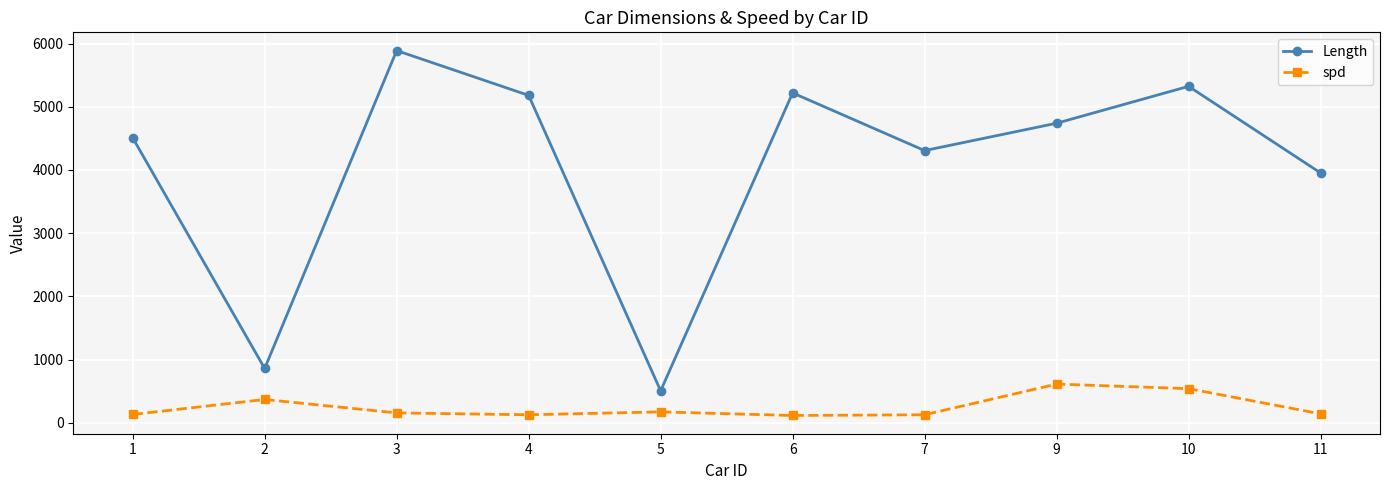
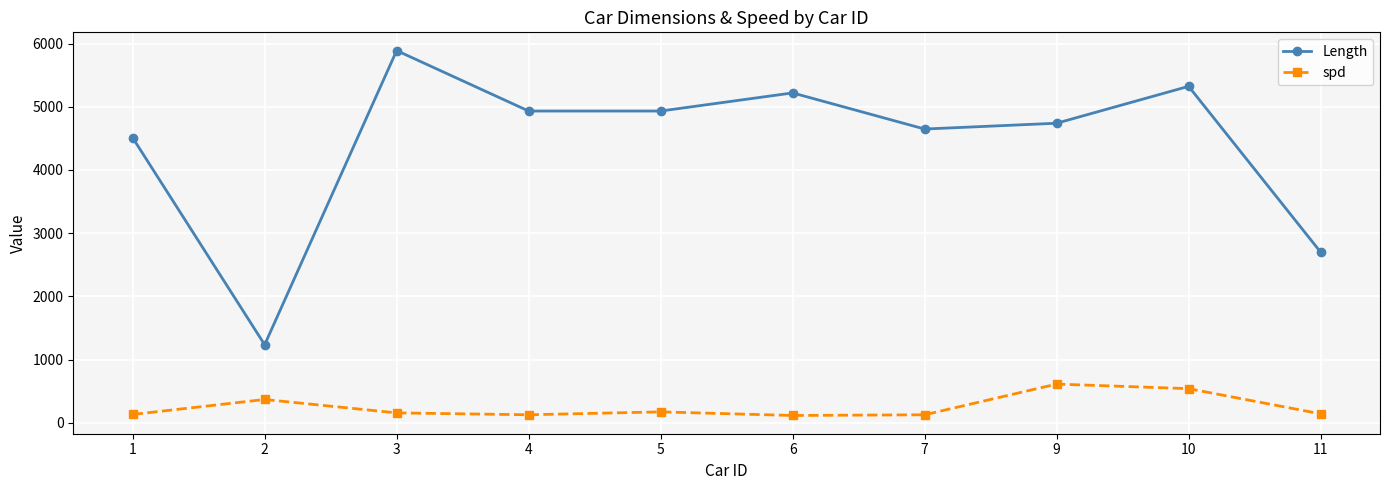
  {
    "Length": {
      "1": 4500,
-     "2": 900,
+     "2": 1200,
      "3": 5900,
-     "4": 5200,
-     "5": 500,
+     "4": 4900,
+     "5": 4900,
      "6": 5200,
-     "7": 4300,
+     "7": 4600,
      "9": 4700,
      "10": 5300,
-     "11": 4000
+     "11": 2700
    },
    "spd": {
      "1": 100,
      "2": 400,
      "3": 200,
      "4": 100,
      "5": 200,
      "6": 100,
      "7": 100,
      "9": 600,
      "10": 500,
      "11": 100
    }
  }
